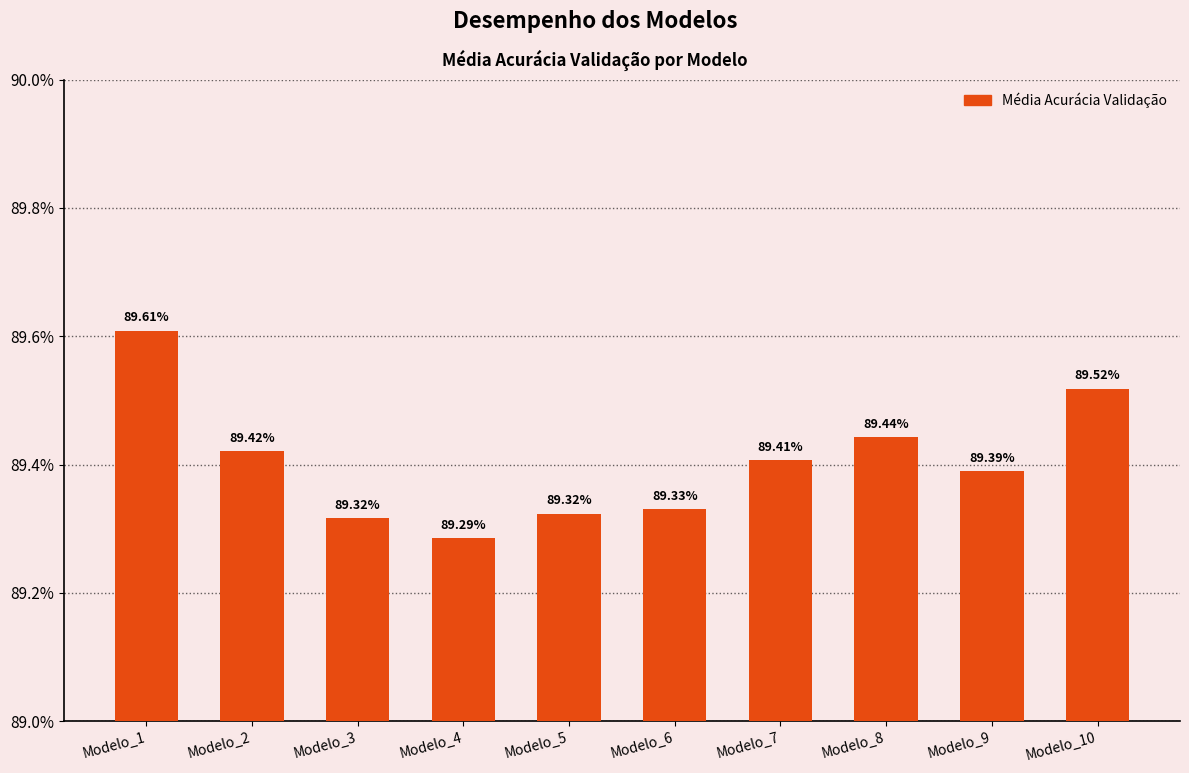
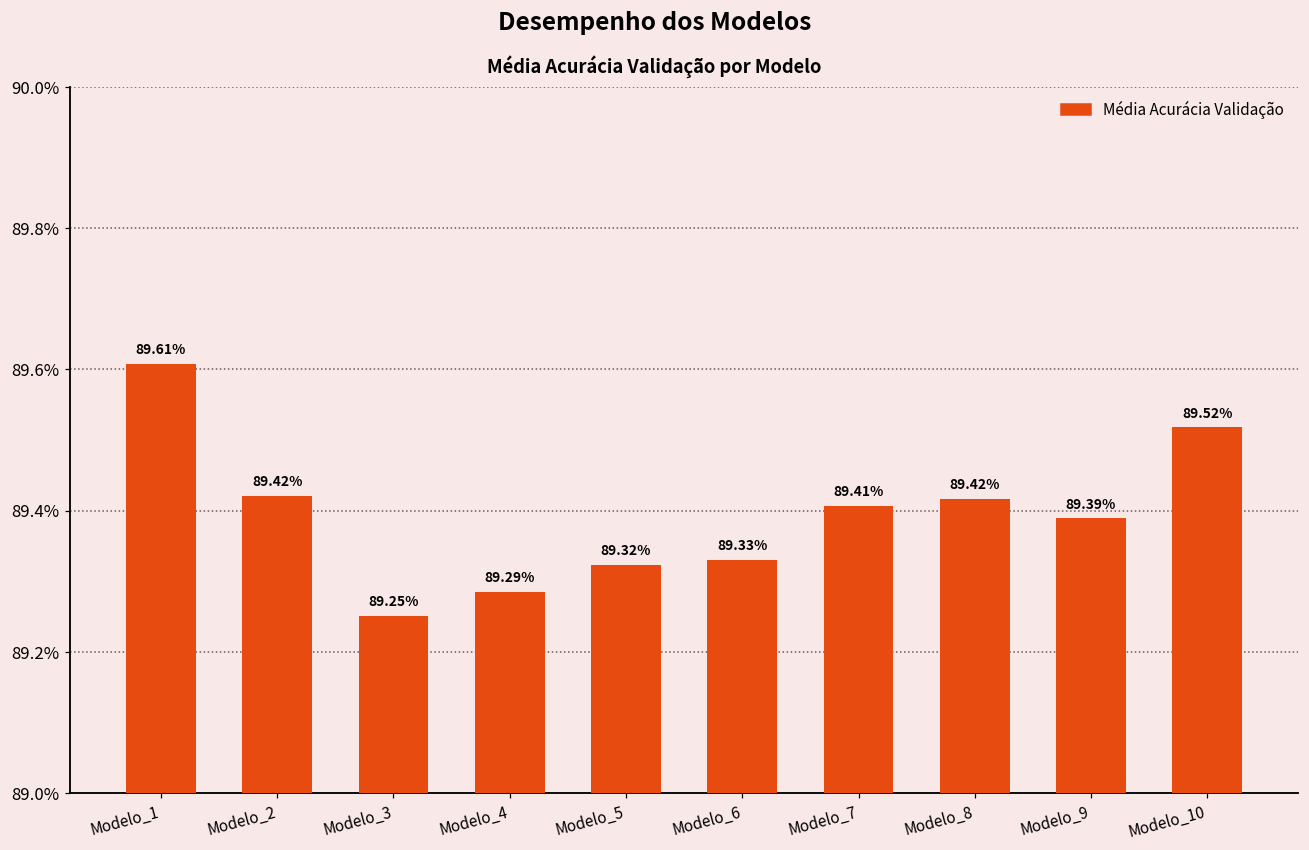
  {
    "Modelo_1": "89.61%",
    "Modelo_2": "89.42%",
-   "Modelo_3": "89.32%",
+   "Modelo_3": "89.25%",
    "Modelo_4": "89.29%",
    "Modelo_5": "89.32%",
    "Modelo_6": "89.33%",
    "Modelo_7": "89.41%",
-   "Modelo_8": "89.44%",
+   "Modelo_8": "89.42%",
    "Modelo_9": "89.39%",
    "Modelo_10": "89.52%"
  }
